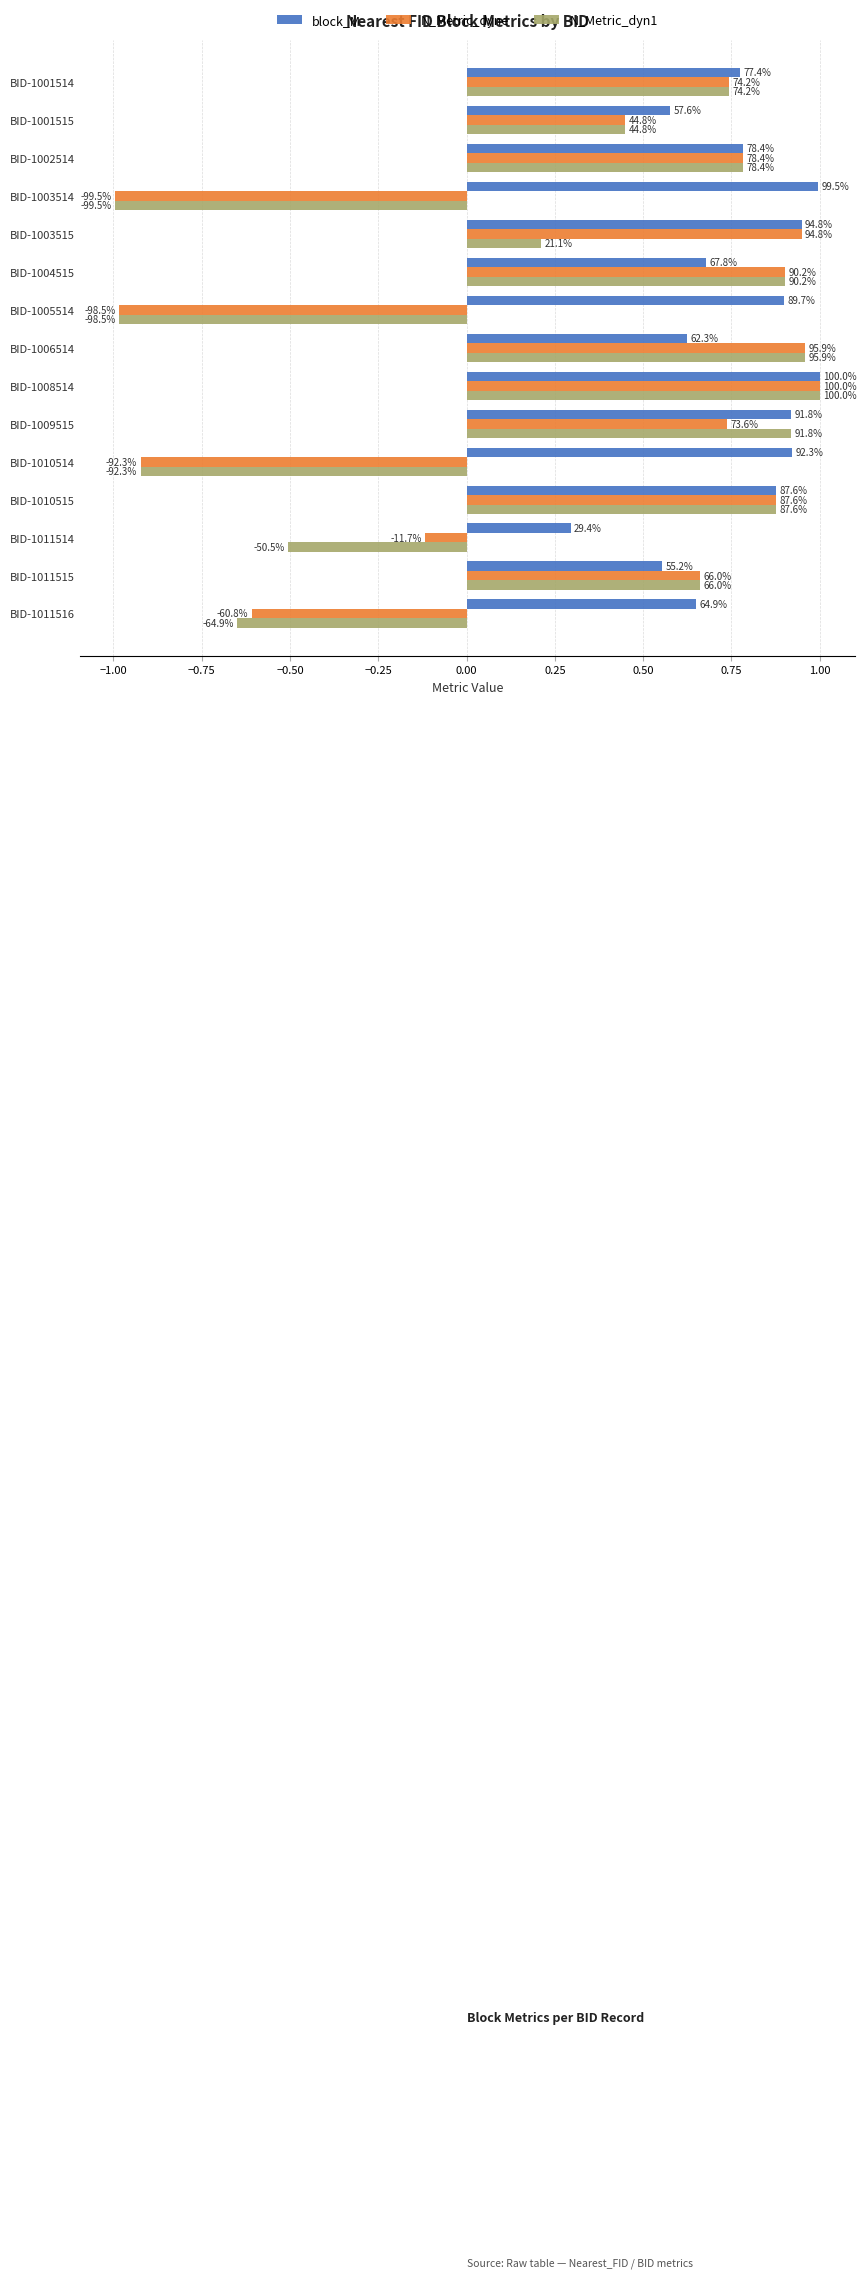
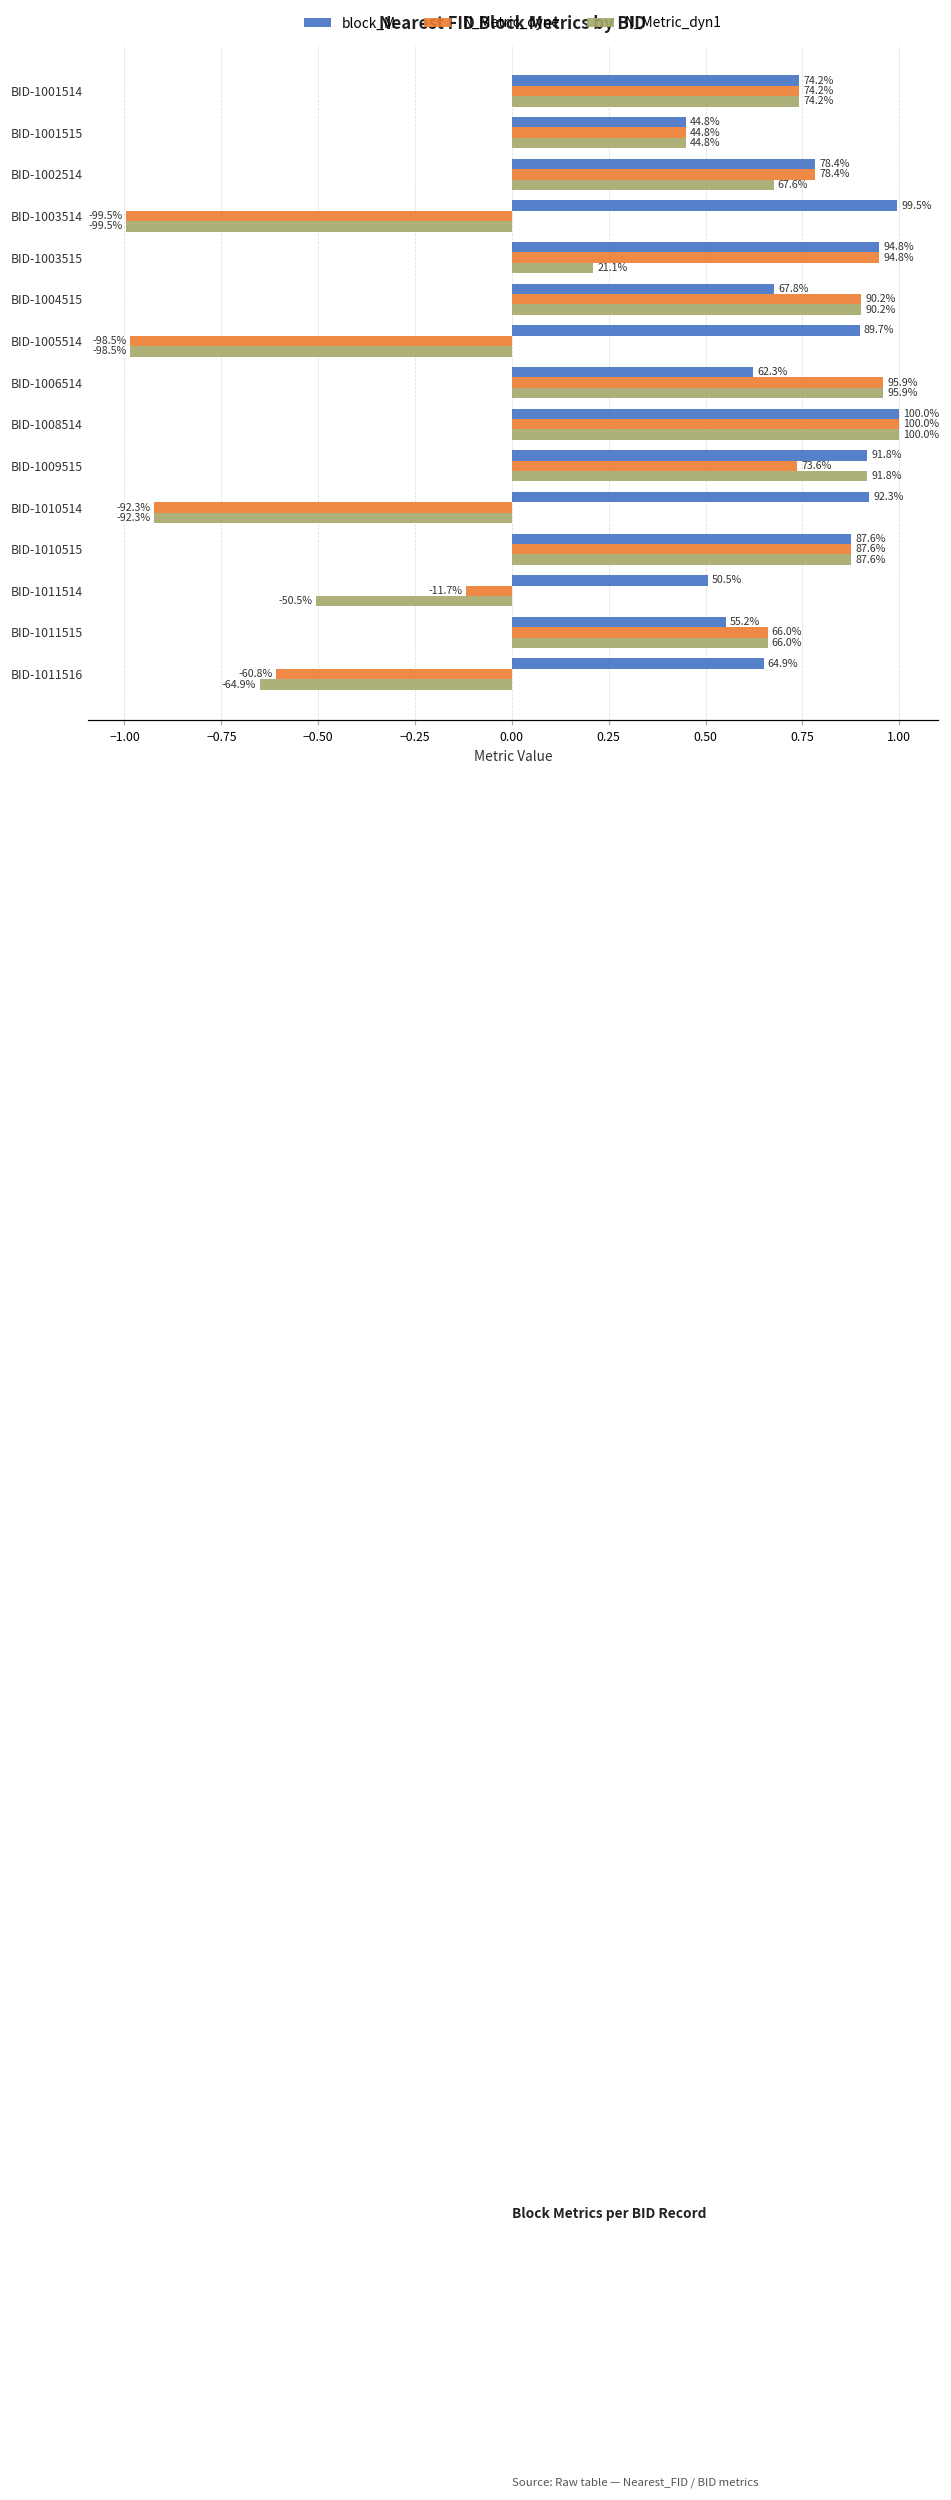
  {
    "block_M": {
-     "BID-1001514": "77.4%",
-     "BID-1001515": "57.6%",
+     "BID-1001514": "74.2%",
+     "BID-1001515": "44.8%",
      "BID-1002514": "78.4%",
      "BID-1003514": "99.5%",
      "BID-1003515": "94.8%",
      "BID-1004515": "67.8%",
      "BID-1005514": "89.7%",
      "BID-1006514": "62.3%",
      "BID-1008514": "100.0%",
      "BID-1009515": "91.8%",
      "BID-1010514": "92.3%",
      "BID-1010515": "87.6%",
-     "BID-1011514": "29.4%",
+     "BID-1011514": "50.5%",
      "BID-1011515": "55.2%",
      "BID-1011516": "64.9%"
    },
    "N_Metric_dyne": {
      "BID-1001514": "74.2%",
      "BID-1001515": "44.8%",
      "BID-1002514": "78.4%",
      "BID-1003514": "-99.5%",
      "BID-1003515": "94.8%",
      "BID-1004515": "90.2%",
      "BID-1005514": "-98.5%",
      "BID-1006514": "95.9%",
      "BID-1008514": "100.0%",
      "BID-1009515": "73.6%",
      "BID-1010514": "-92.3%",
      "BID-1010515": "87.6%",
      "BID-1011514": "-11.7%",
      "BID-1011515": "66.0%",
      "BID-1011516": "-60.8%"
    },
    "N_Metric_dyn1": {
      "BID-1001514": "74.2%",
      "BID-1001515": "44.8%",
-     "BID-1002514": "78.4%",
+     "BID-1002514": "67.6%",
      "BID-1003514": "-99.5%",
      "BID-1003515": "21.1%",
      "BID-1004515": "90.2%",
      "BID-1005514": "-98.5%",
      "BID-1006514": "95.9%",
      "BID-1008514": "100.0%",
      "BID-1009515": "91.8%",
      "BID-1010514": "-92.3%",
      "BID-1010515": "87.6%",
      "BID-1011514": "-50.5%",
      "BID-1011515": "66.0%",
      "BID-1011516": "-64.9%"
    }
  }
